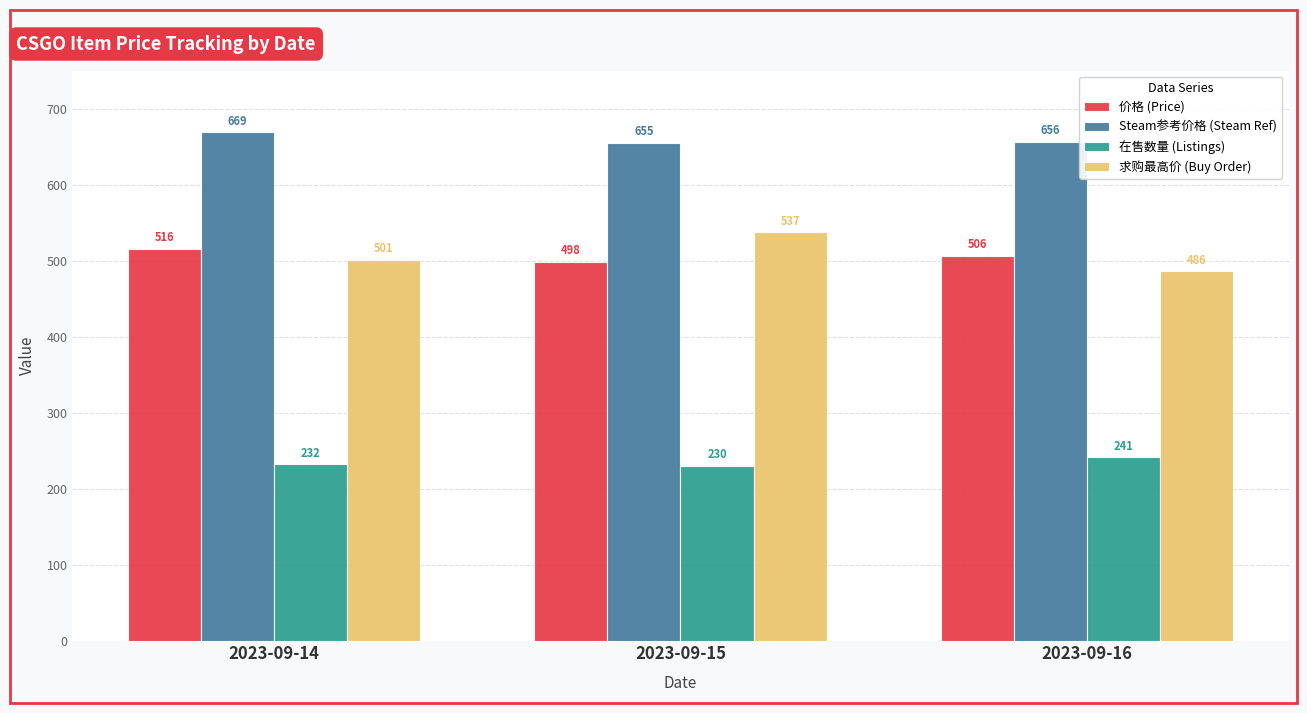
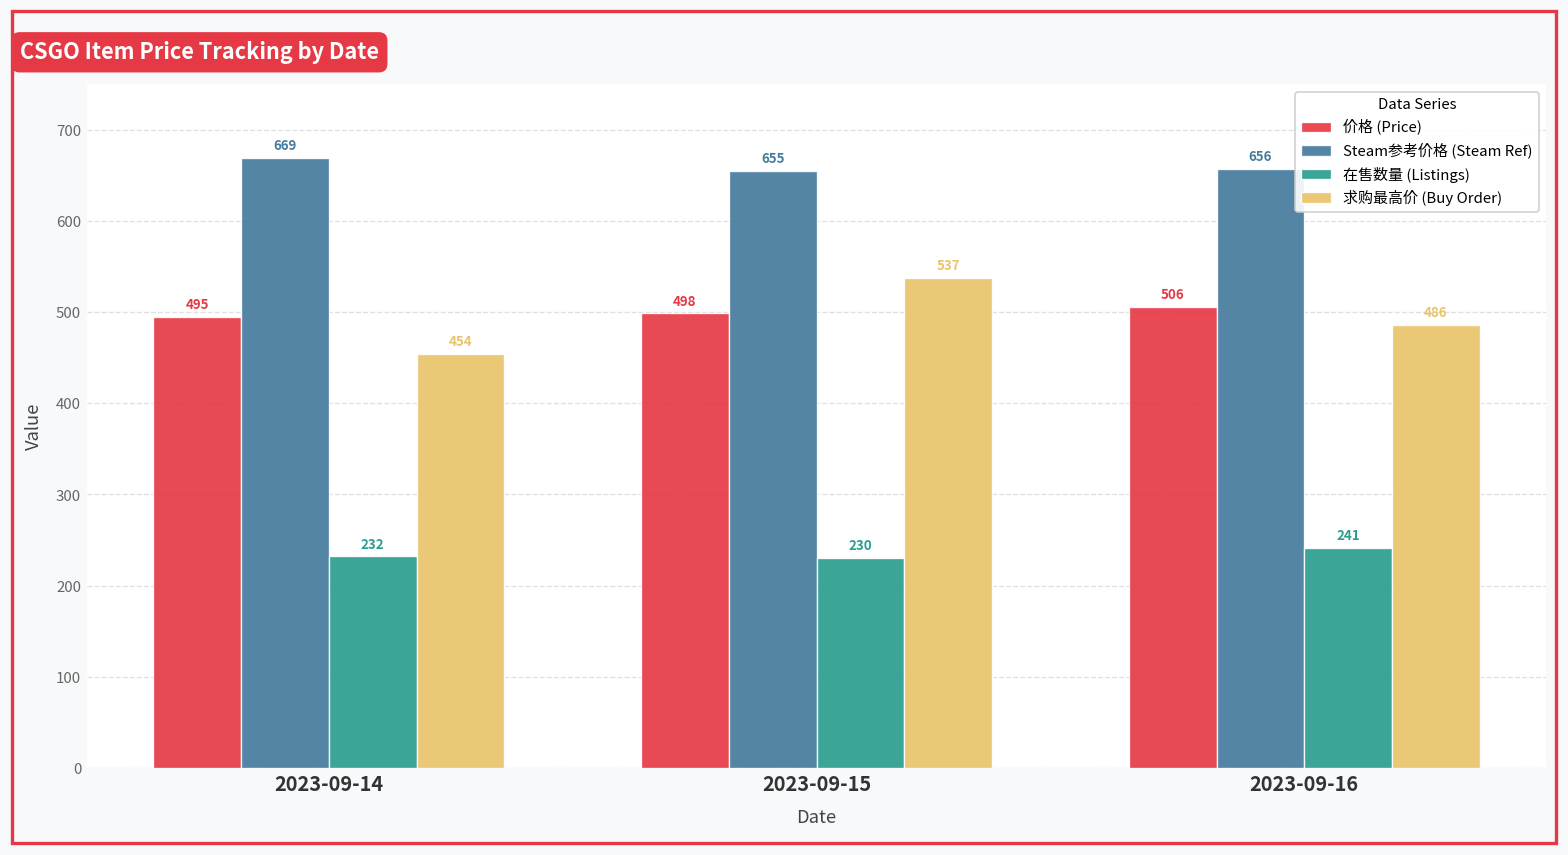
  {
    "价格 (Price)": {
-     "2023-09-14": 516,
+     "2023-09-14": 495,
      "2023-09-15": 498,
      "2023-09-16": 506
    },
    "求购最高价 (Buy Order)": {
-     "2023-09-14": 501,
+     "2023-09-14": 454,
      "2023-09-15": 537,
      "2023-09-16": 486
    }
  }
